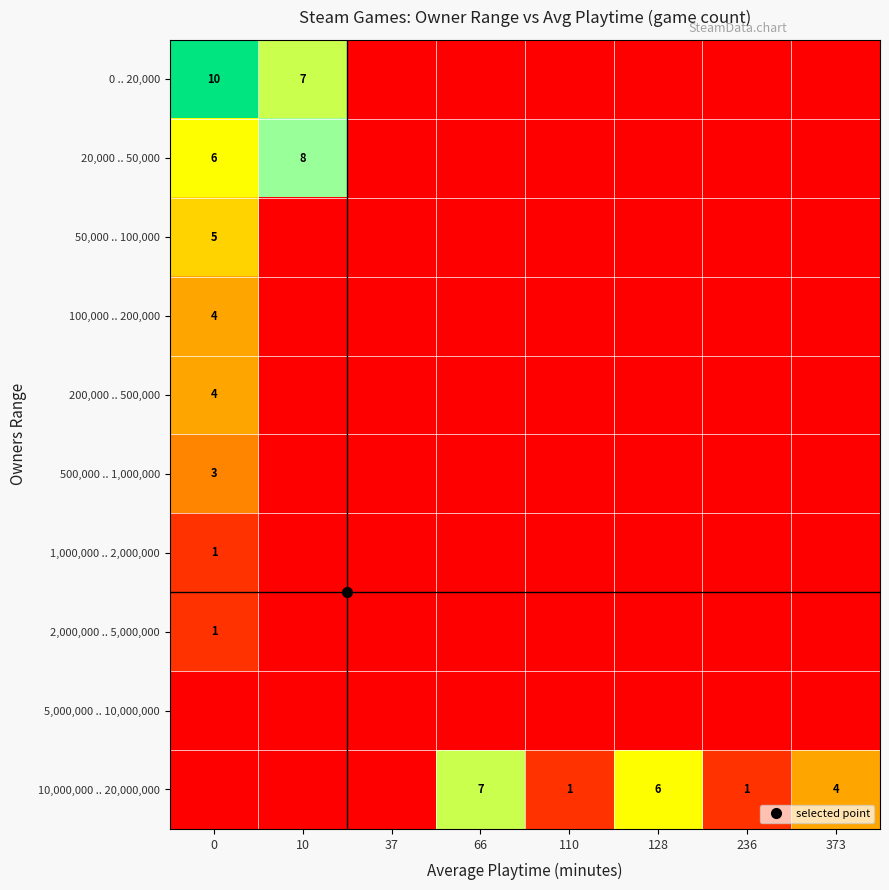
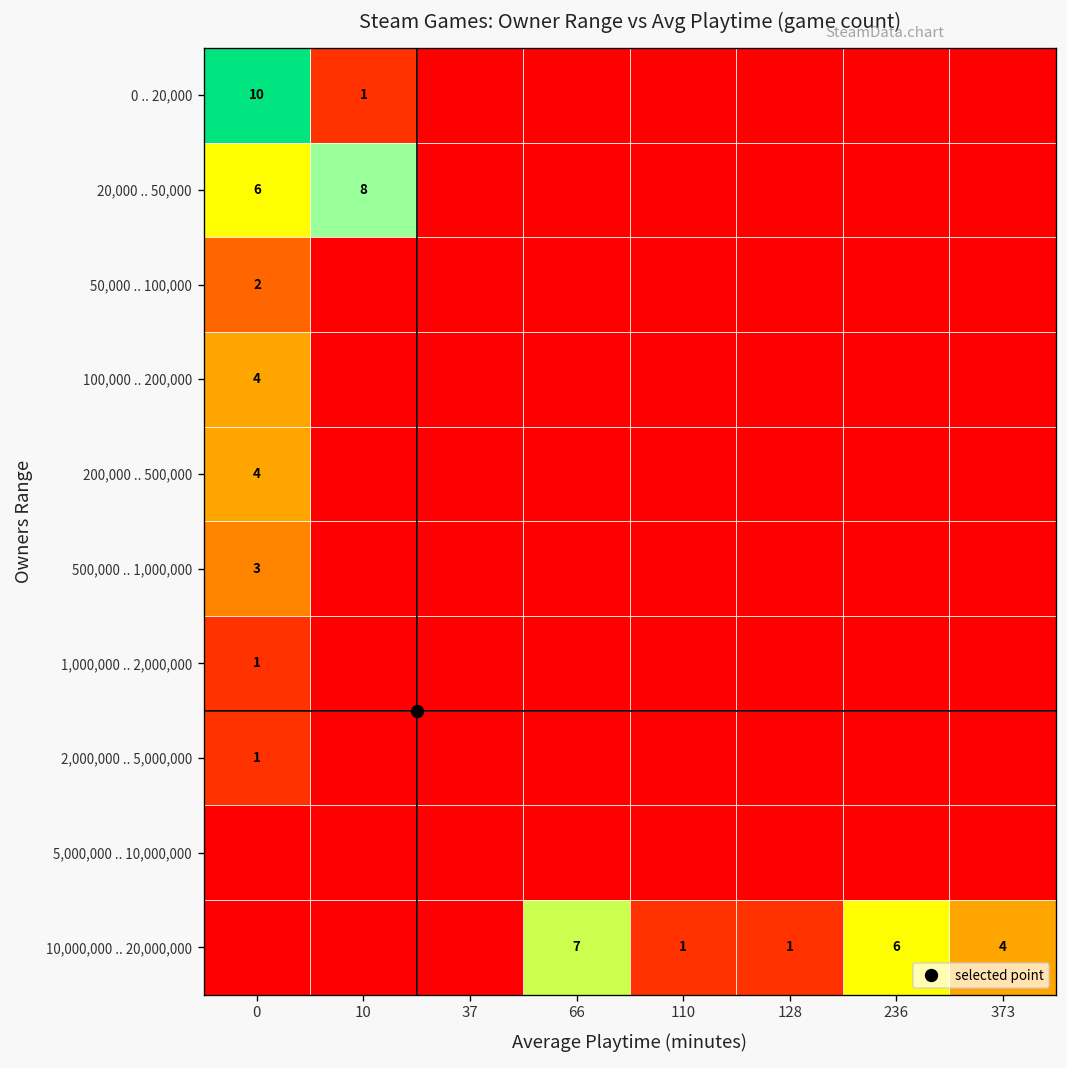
  {
    "0 .. 20,000": {
      "0": 10,
-     "10": 7
+     "10": 1
    },
    "20,000 .. 50,000": {
      "0": 6,
      "10": 8
    },
    "50,000 .. 100,000": {
-     "0": 5
+     "0": 2
    },
    "100,000 .. 200,000": {
      "0": 4
    },
    "200,000 .. 500,000": {
      "0": 4
    },
    "500,000 .. 1,000,000": {
      "0": 3
    },
    "1,000,000 .. 2,000,000": {
      "0": 1
    },
    "2,000,000 .. 5,000,000": {
      "0": 1
    },
    "10,000,000 .. 20,000,000": {
      "66": 7,
      "110": 1,
-     "128": 6,
-     "236": 1,
+     "128": 1,
+     "236": 6,
      "373": 4
    }
  }
